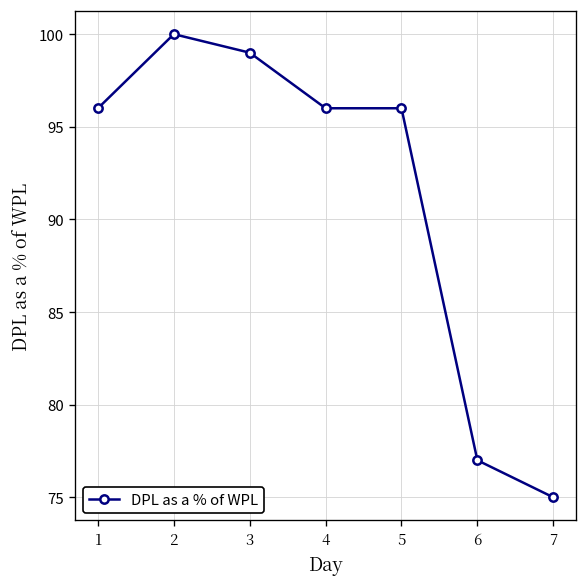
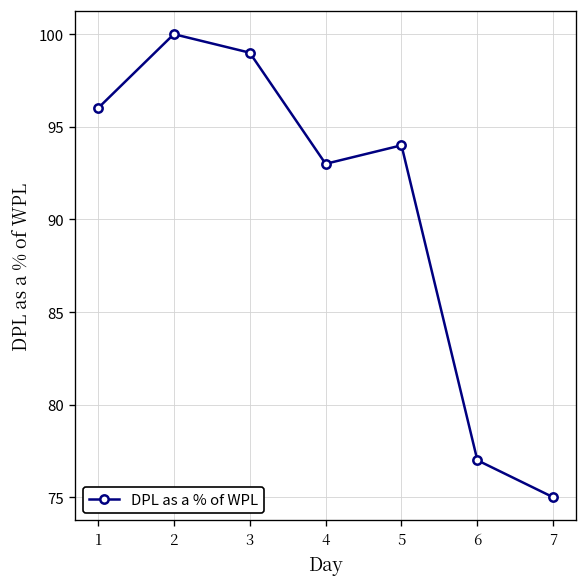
  {
    "1": 96,
    "2": 100,
    "3": 99,
-   "4": 96,
-   "5": 96,
+   "4": 93,
+   "5": 94,
    "6": 77,
    "7": 75
  }
